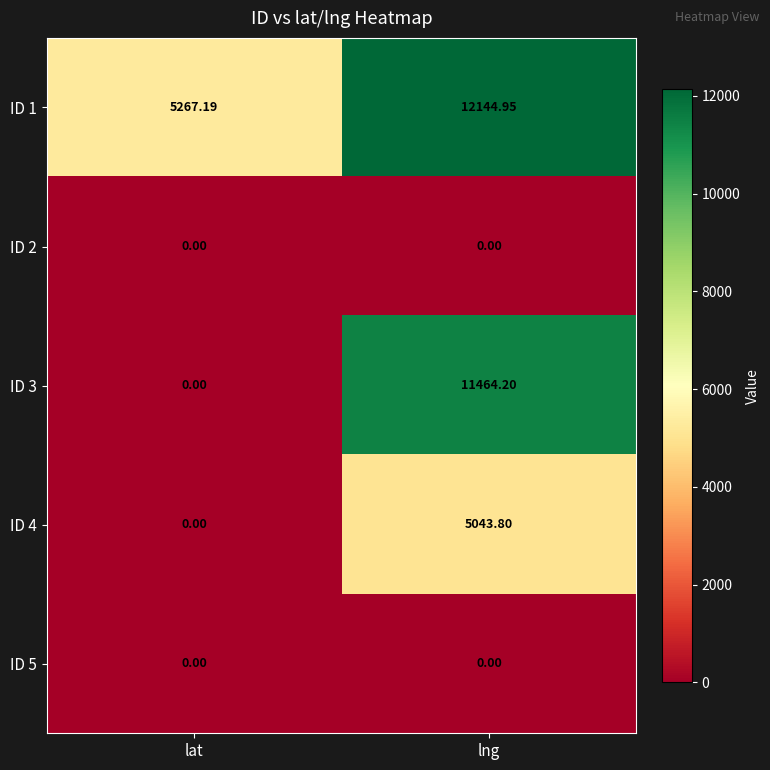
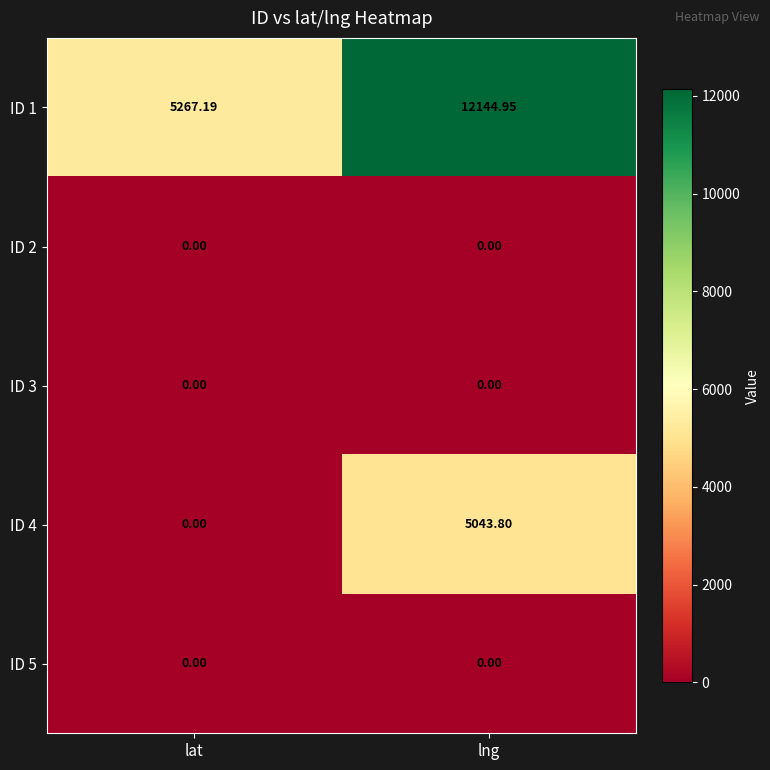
  {
    "ID 1": {
      "lat": 5267.19,
      "lng": 12144.95
    },
    "ID 2": {
      "lat": 0.00,
      "lng": 0.00
    },
    "ID 3": {
      "lat": 0.00,
-     "lng": 11464.20
+     "lng": 0.00
    },
    "ID 4": {
      "lat": 0.00,
      "lng": 5043.80
    },
    "ID 5": {
      "lat": 0.00,
      "lng": 0.00
    }
  }
